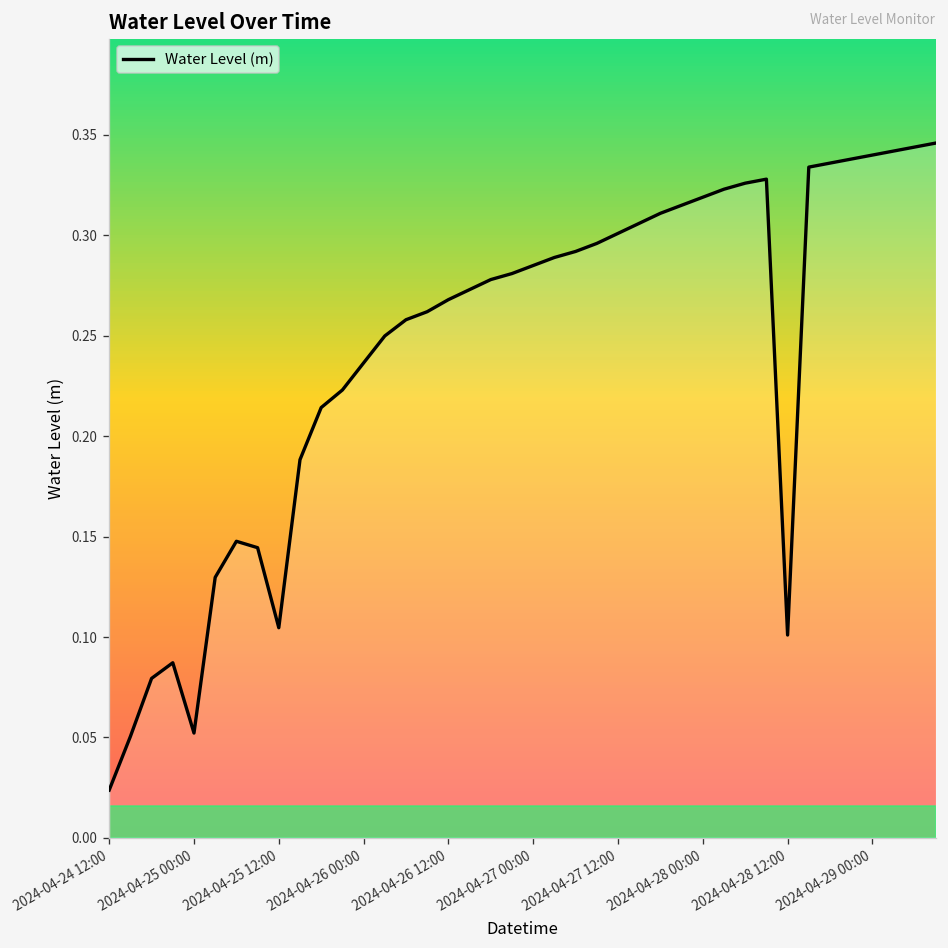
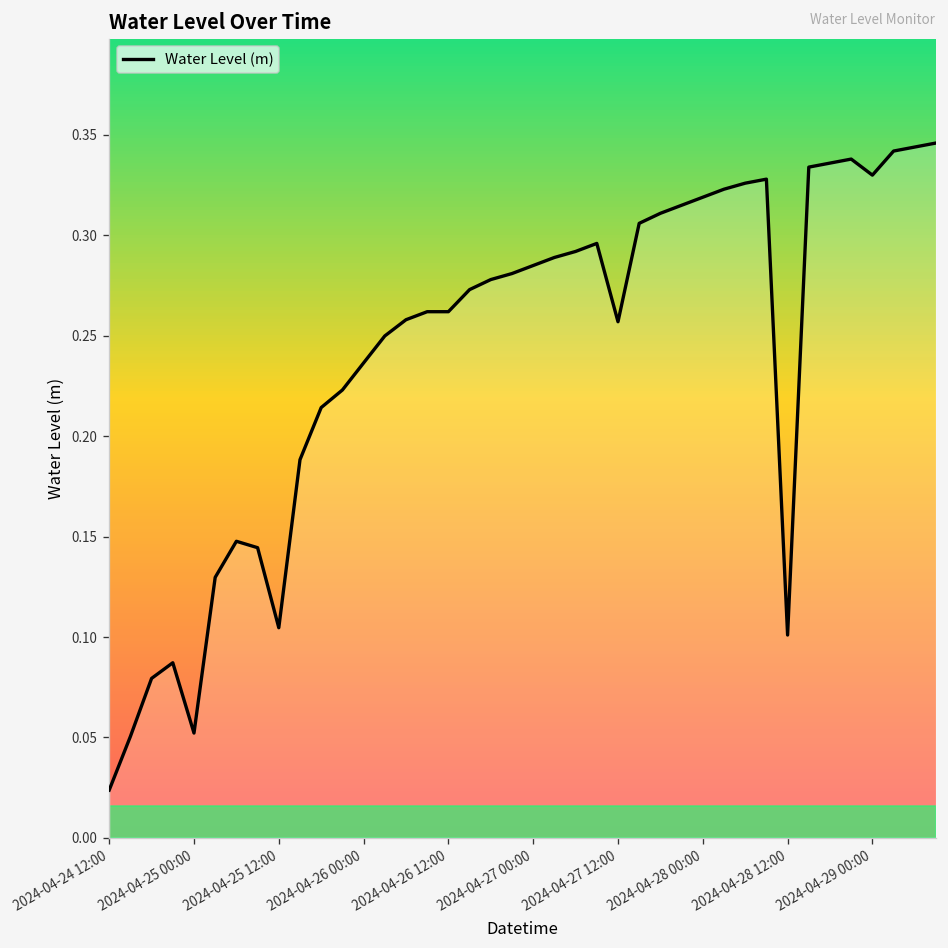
  {
    "2024-04-24 12:00": 0.024,
    "2024-04-25 00:00": 0.052,
    "2024-04-25 12:00": 0.105,
    "2024-04-26 00:00": 0.236,
-   "2024-04-26 12:00": 0.268,
+   "2024-04-26 12:00": 0.262,
    "2024-04-27 00:00": 0.285,
-   "2024-04-27 12:00": 0.301,
+   "2024-04-27 12:00": 0.257,
    "2024-04-28 00:00": 0.319,
    "2024-04-28 12:00": 0.101,
-   "2024-04-29 00:00": 0.34
+   "2024-04-29 00:00": 0.33
  }
